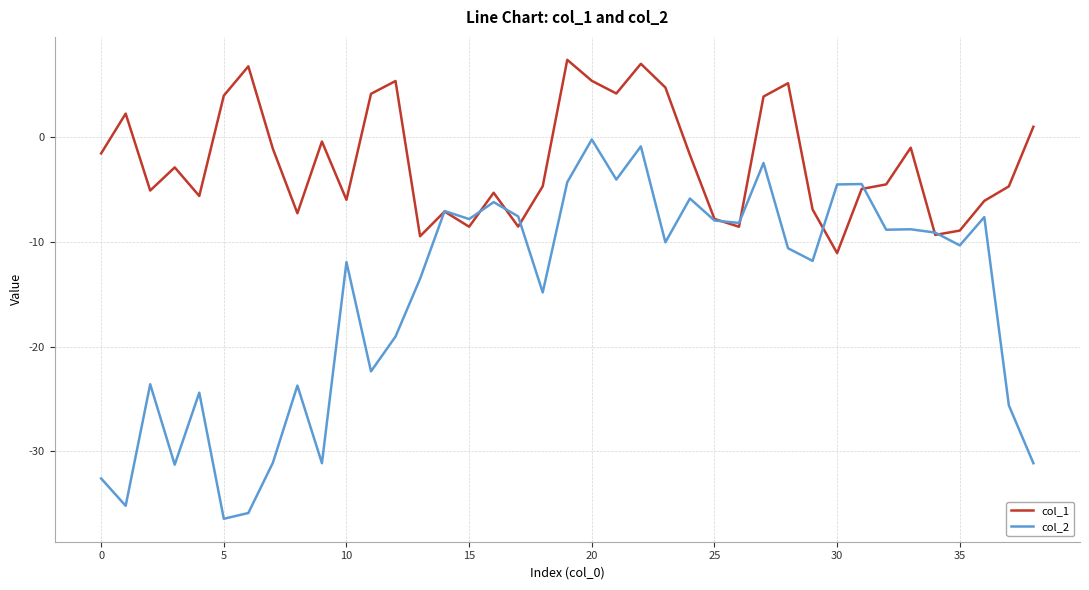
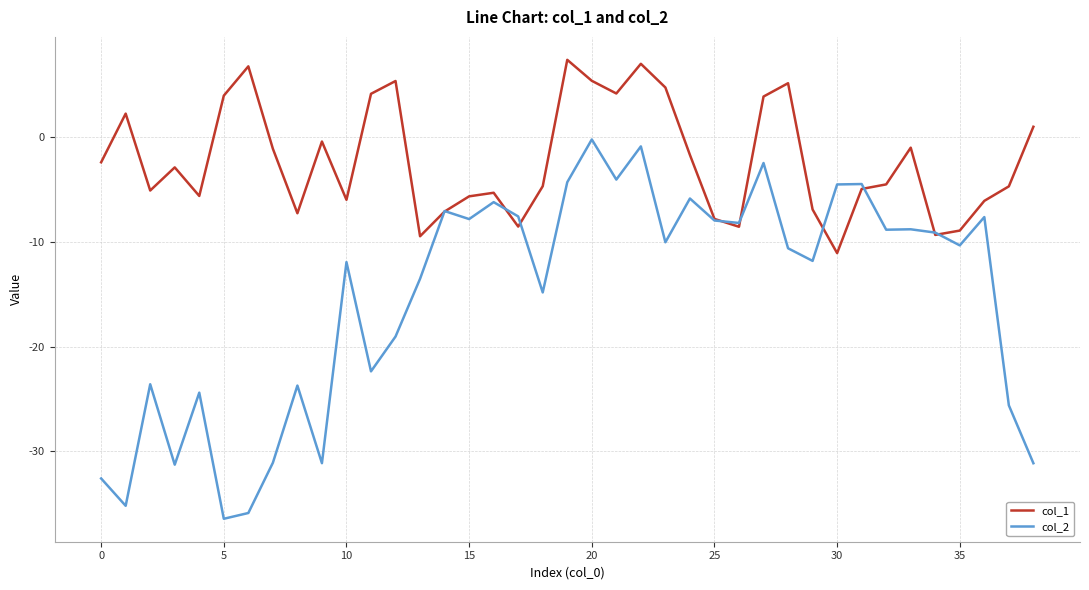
  {
    "col_1": {
-     "0": -1.6,
+     "0": -2.4,
      "5": 3.9,
      "10": -6.0,
-     "15": -8.6,
+     "15": -5.7,
      "20": 5.4,
      "30": -11.1,
      "35": -8.9
    },
    "col_2": {
      "0": -32.6,
      "5": -36.4,
      "10": -11.9,
      "15": -7.8,
      "20": -0.2,
      "30": -4.5,
      "35": -10.3
    }
  }
